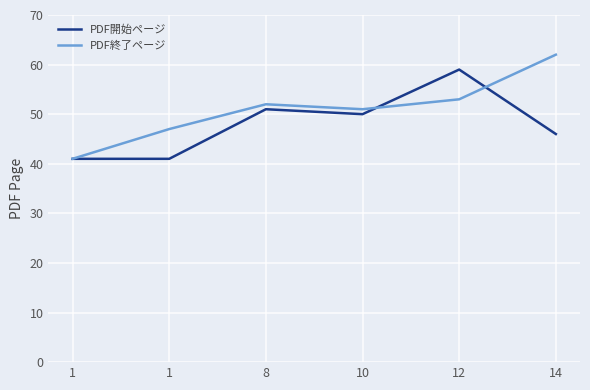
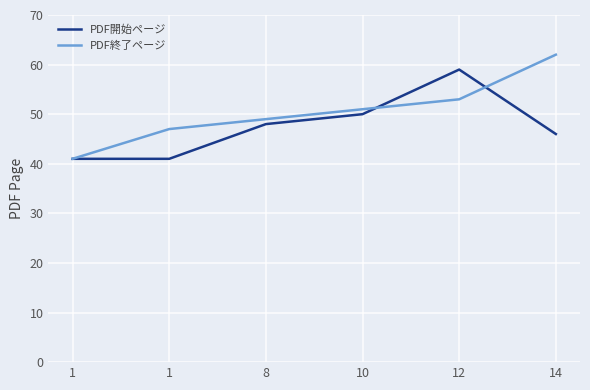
  {
    "PDF開始ページ": {
-     "8": 51,
+     "8": 48,
      "10": 50,
      "12": 59,
      "14": 46
    },
    "PDF終了ページ": {
-     "8": 52,
+     "8": 49,
      "10": 51,
      "12": 53,
      "14": 62
    }
  }
